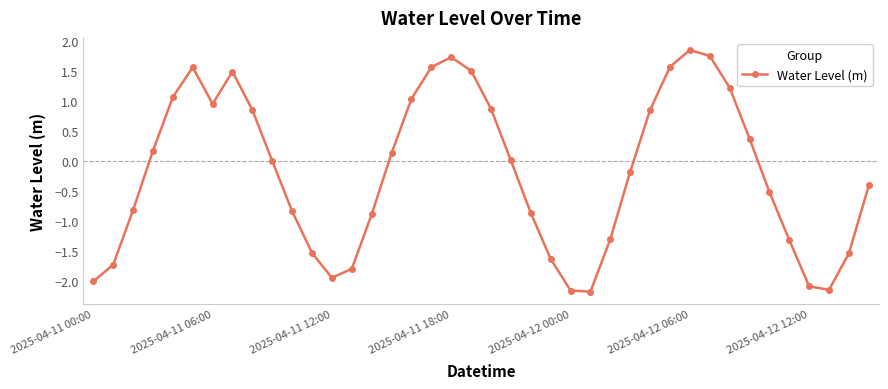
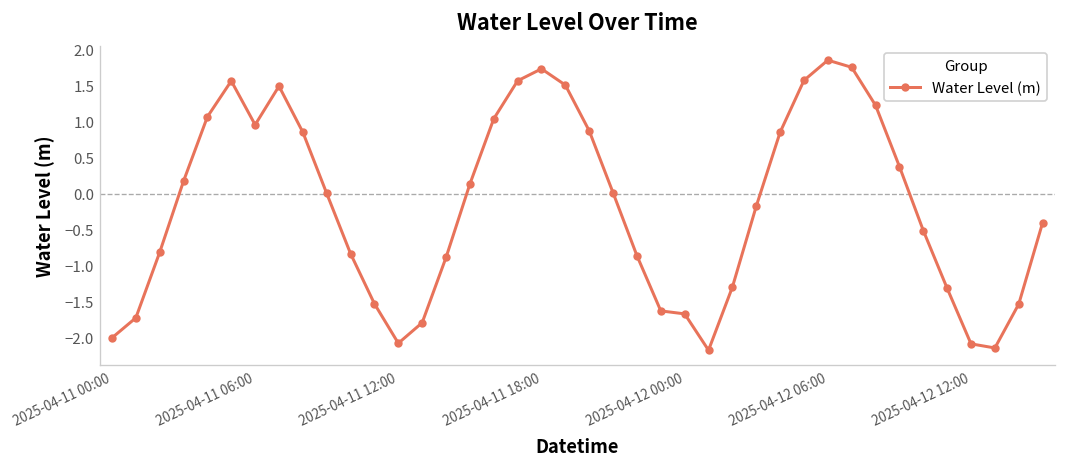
  {
    "2025-04-11 00:00": -2.0,
    "2025-04-11 06:00": 1.0,
-   "2025-04-11 12:00": -1.9,
+   "2025-04-11 12:00": -2.1,
    "2025-04-11 18:00": 1.7,
-   "2025-04-12 00:00": -2.2,
+   "2025-04-12 00:00": -1.7,
    "2025-04-12 06:00": 1.9,
    "2025-04-12 12:00": -2.1
  }
